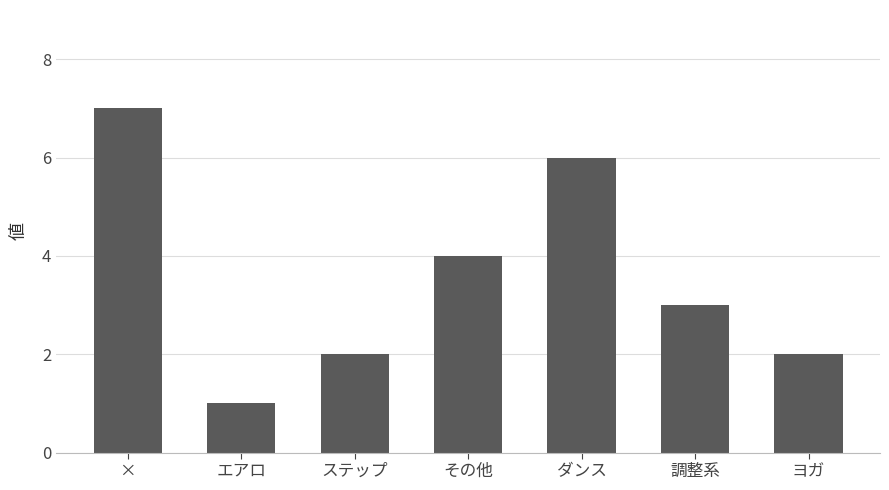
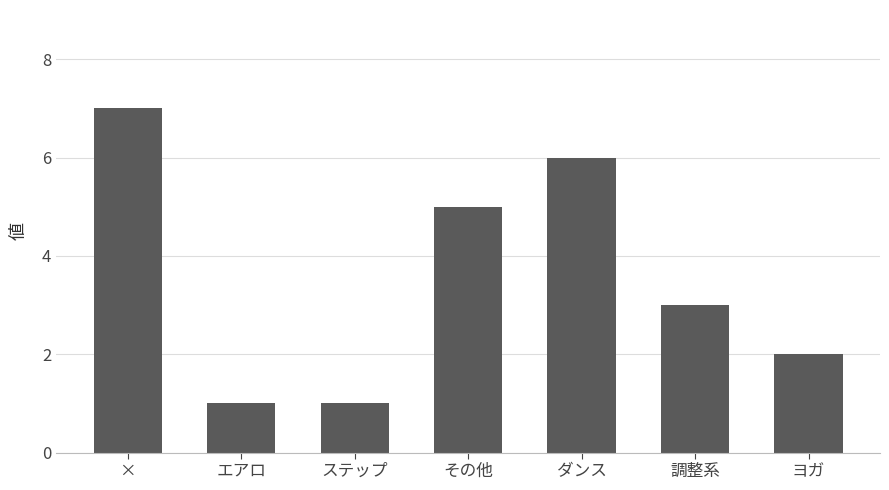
  {
    "×": 7,
    "エアロ": 1,
-   "ステップ": 2,
-   "その他": 4,
+   "ステップ": 1,
+   "その他": 5,
    "ダンス": 6,
    "調整系": 3,
    "ヨガ": 2
  }
